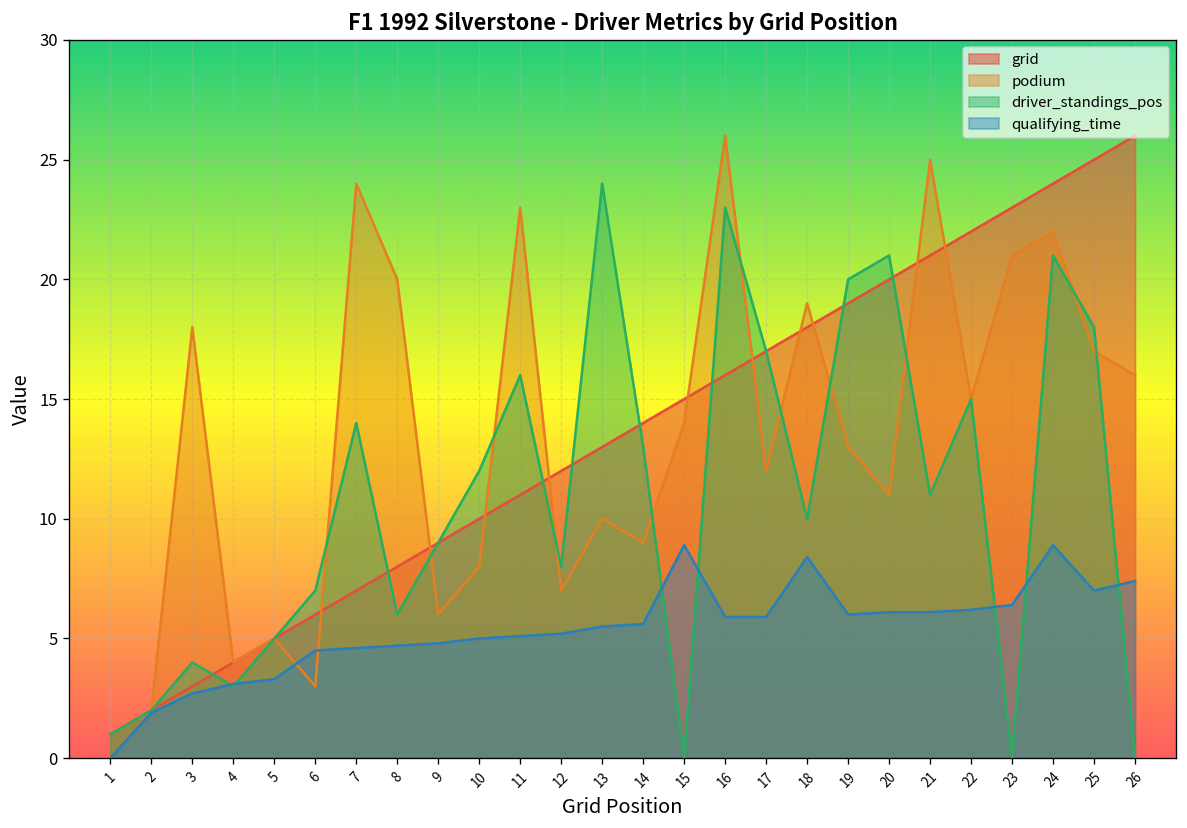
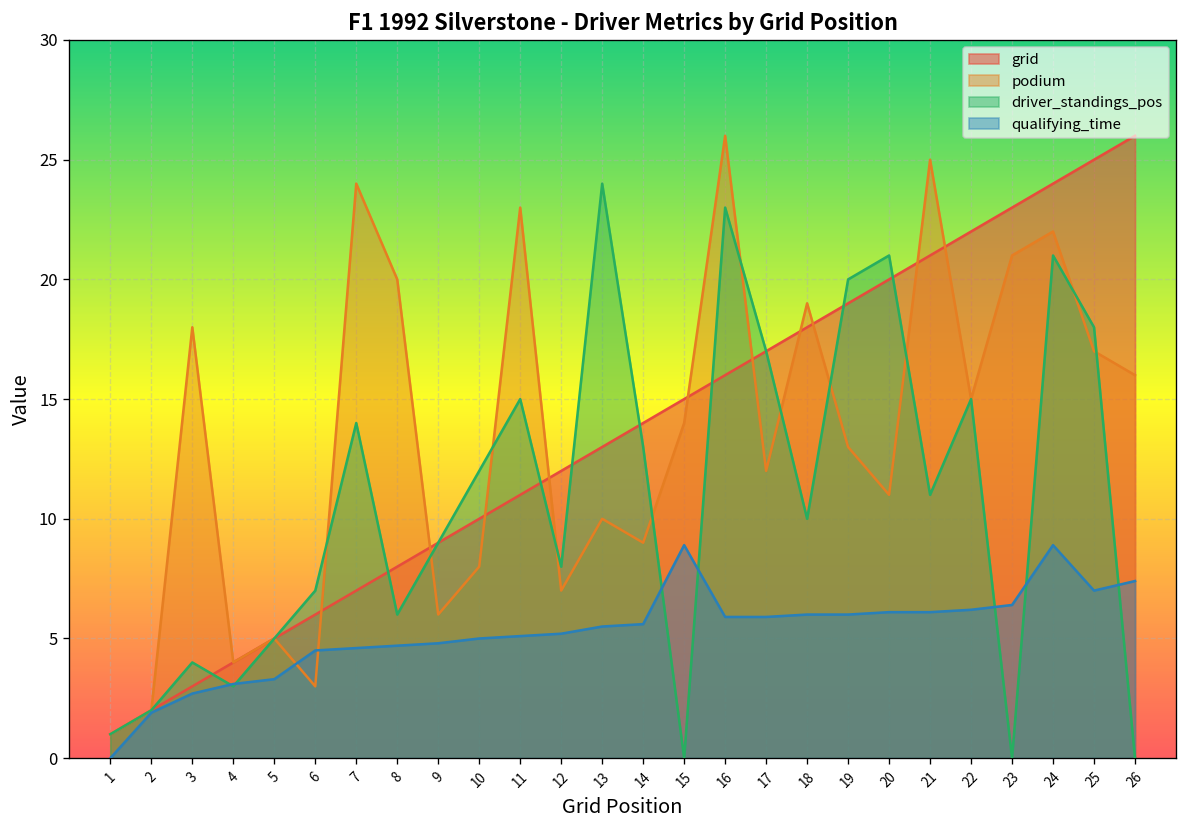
  {
    "driver_standings_pos": {
      "3": 4,
      "6": 7,
      "7": 14,
      "8": 6,
      "10": 12,
-     "11": 16,
+     "11": 15,
      "12": 8,
      "13": 24,
      "14": 13,
      "15": 0,
      "16": 23,
      "18": 10,
      "19": 20,
      "20": 21,
      "21": 11,
      "23": 0,
      "24": 21,
      "25": 18,
      "26": 0
    },
    "qualifying_time": {
      "1": 0.0,
      "3": 2.7,
      "5": 3.3,
      "6": 4.5,
      "7": 4.6,
      "8": 4.7,
      "9": 4.8,
      "10": 5.0,
      "11": 5.1,
      "12": 5.2,
      "13": 5.5,
      "14": 5.6,
      "15": 8.9,
      "16": 5.9,
      "17": 5.9,
-     "18": 8.4,
+     "18": 6.0,
      "19": 6.0,
      "20": 6.1,
      "21": 6.1,
      "22": 6.2,
      "23": 6.4,
      "24": 8.9,
      "25": 7.0,
      "26": 7.4
    }
  }
